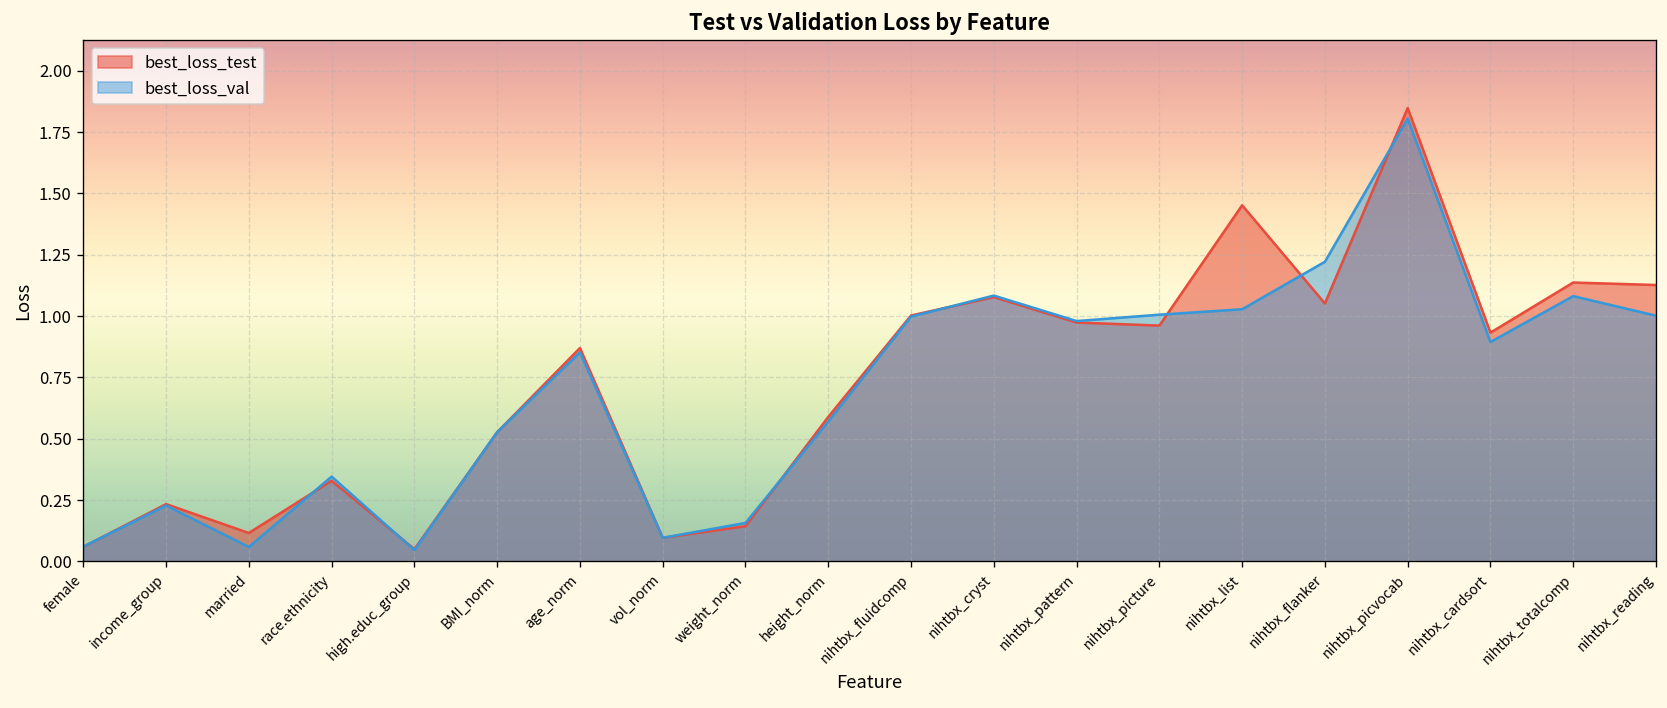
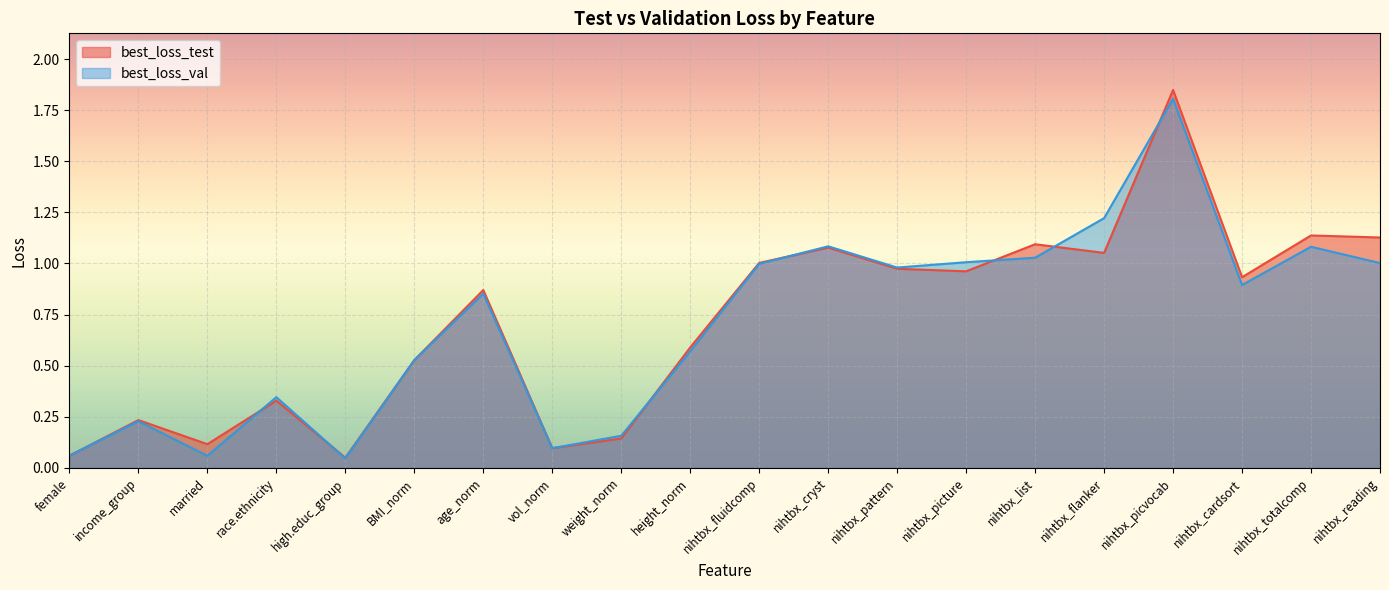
  {
    "best_loss_test": {
      "married": 0.12,
      "race.ethnicity": 0.33,
      "age_norm": 0.87,
      "weight_norm": 0.14,
      "height_norm": 0.59,
      "nihtbx_picture": 0.96,
-     "nihtbx_list": 1.45,
+     "nihtbx_list": 1.09,
      "nihtbx_flanker": 1.05,
      "nihtbx_picvocab": 1.85,
      "nihtbx_cardsort": 0.93,
      "nihtbx_totalcomp": 1.14,
      "nihtbx_reading": 1.13
    },
    "best_loss_val": {
      "married": 0.06,
      "race.ethnicity": 0.35,
      "age_norm": 0.85,
      "weight_norm": 0.16,
      "height_norm": 0.57,
      "nihtbx_picture": 1.01,
      "nihtbx_list": 1.03,
      "nihtbx_flanker": 1.22,
      "nihtbx_picvocab": 1.81,
      "nihtbx_cardsort": 0.89,
      "nihtbx_totalcomp": 1.08,
      "nihtbx_reading": 1.00
    }
  }
